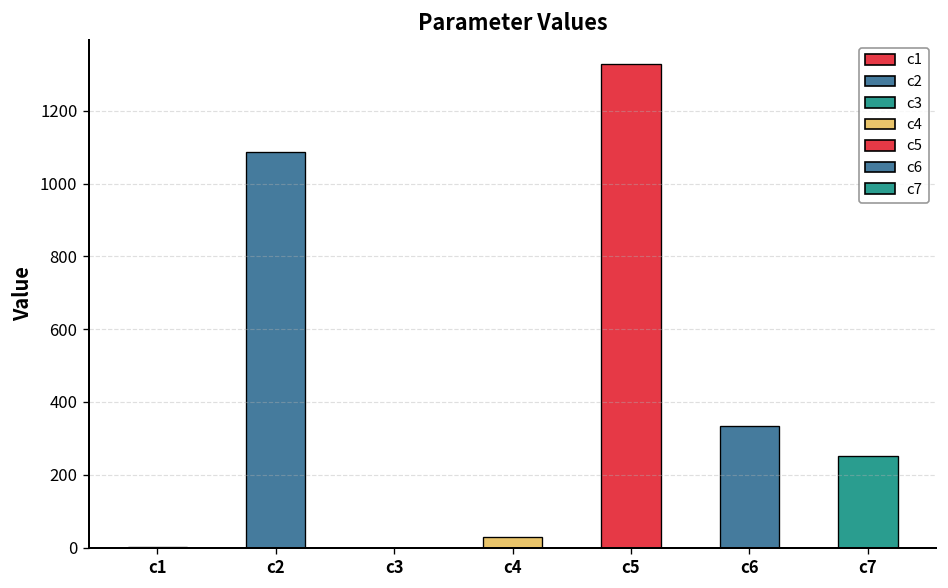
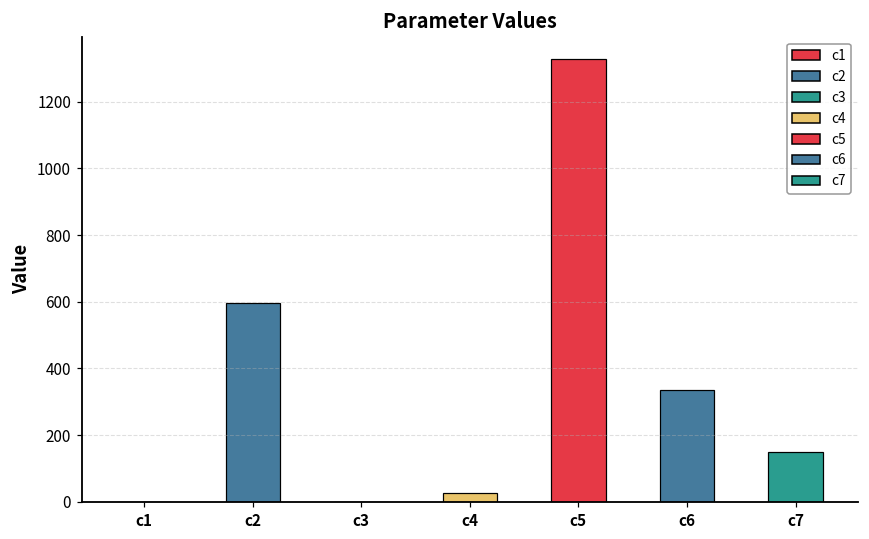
  {
-   "c2": 1090,
+   "c2": 600,
    "c4": 30,
    "c5": 1330,
    "c6": 330,
-   "c7": 250
+   "c7": 150
  }
